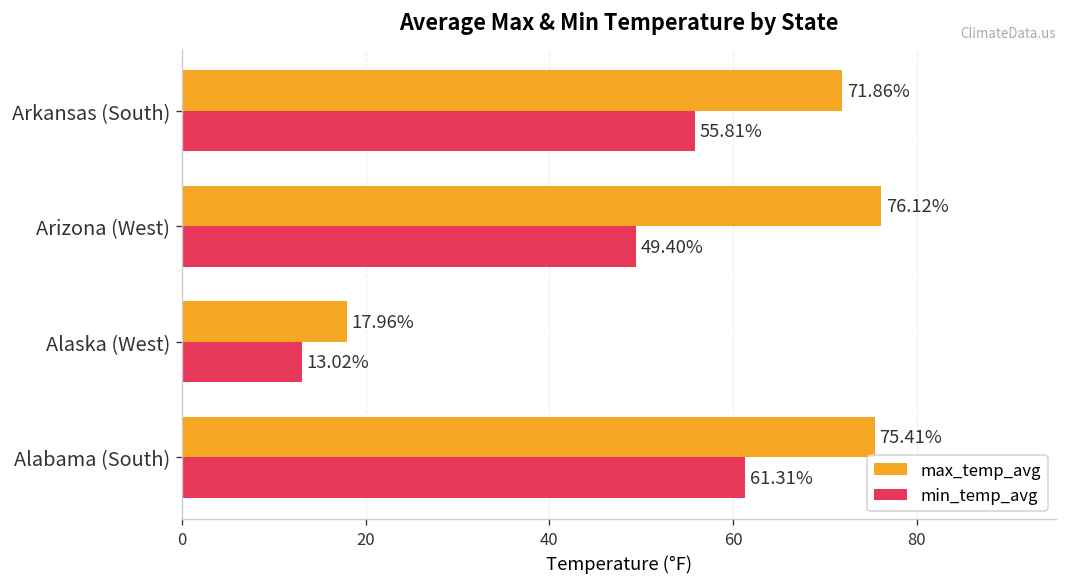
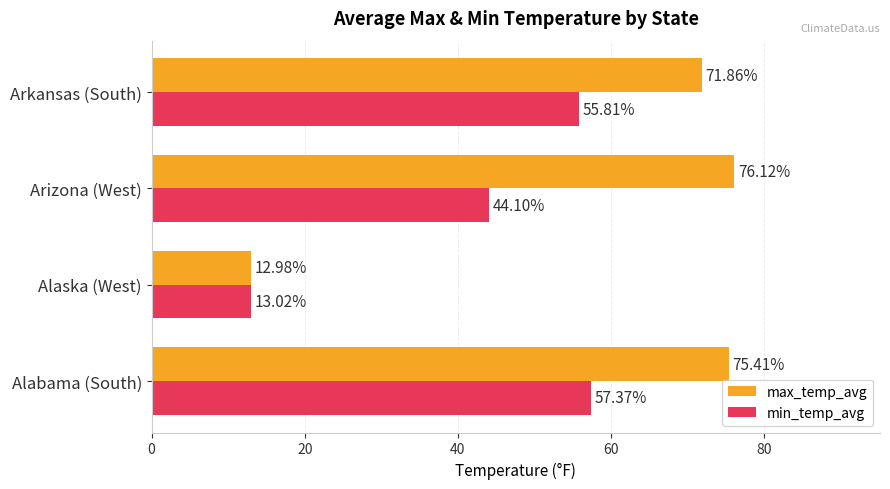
  {
    "max_temp_avg": {
      "Arkansas (South)": "71.86%",
      "Arizona (West)": "76.12%",
-     "Alaska (West)": "17.96%",
+     "Alaska (West)": "12.98%",
      "Alabama (South)": "75.41%"
    },
    "min_temp_avg": {
      "Arkansas (South)": "55.81%",
-     "Arizona (West)": "49.40%",
+     "Arizona (West)": "44.10%",
      "Alaska (West)": "13.02%",
-     "Alabama (South)": "61.31%"
+     "Alabama (South)": "57.37%"
    }
  }
